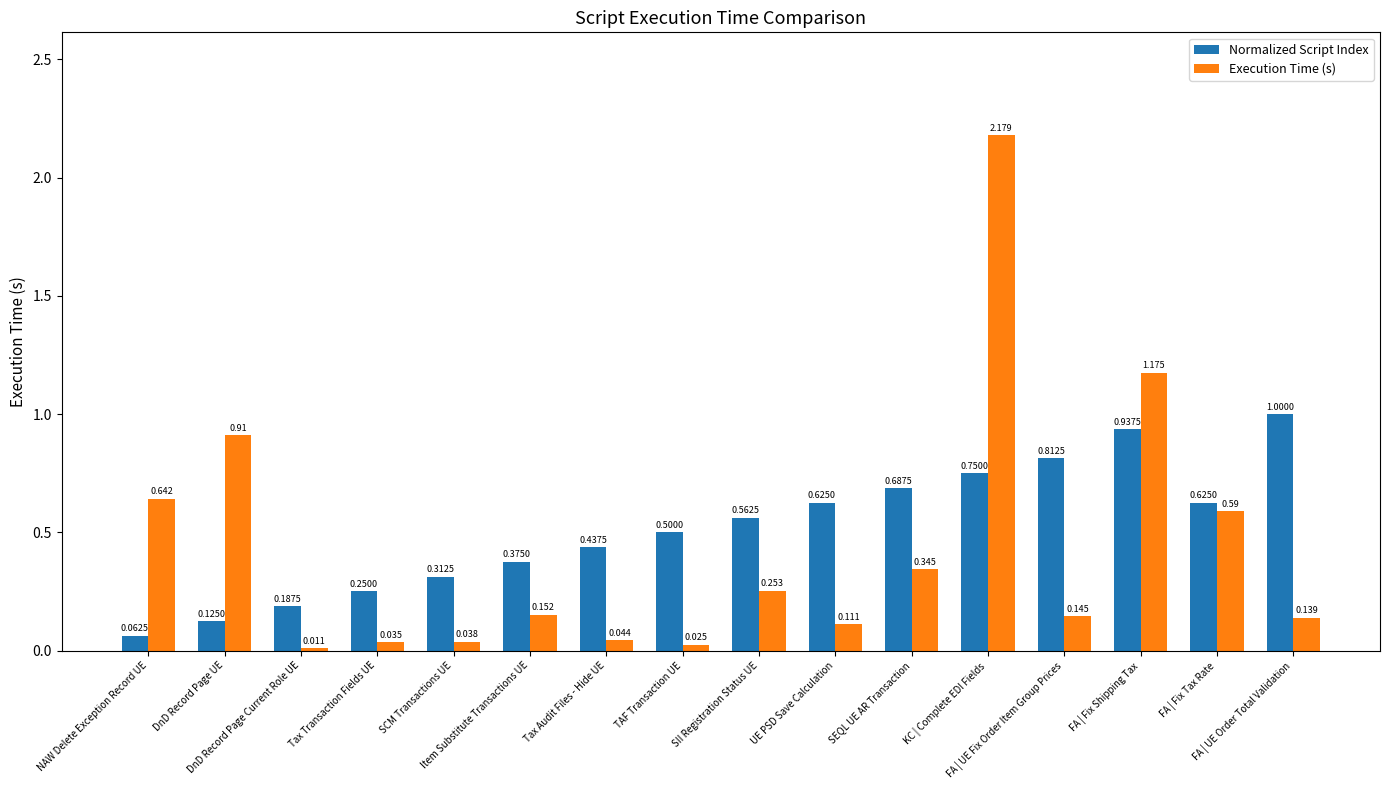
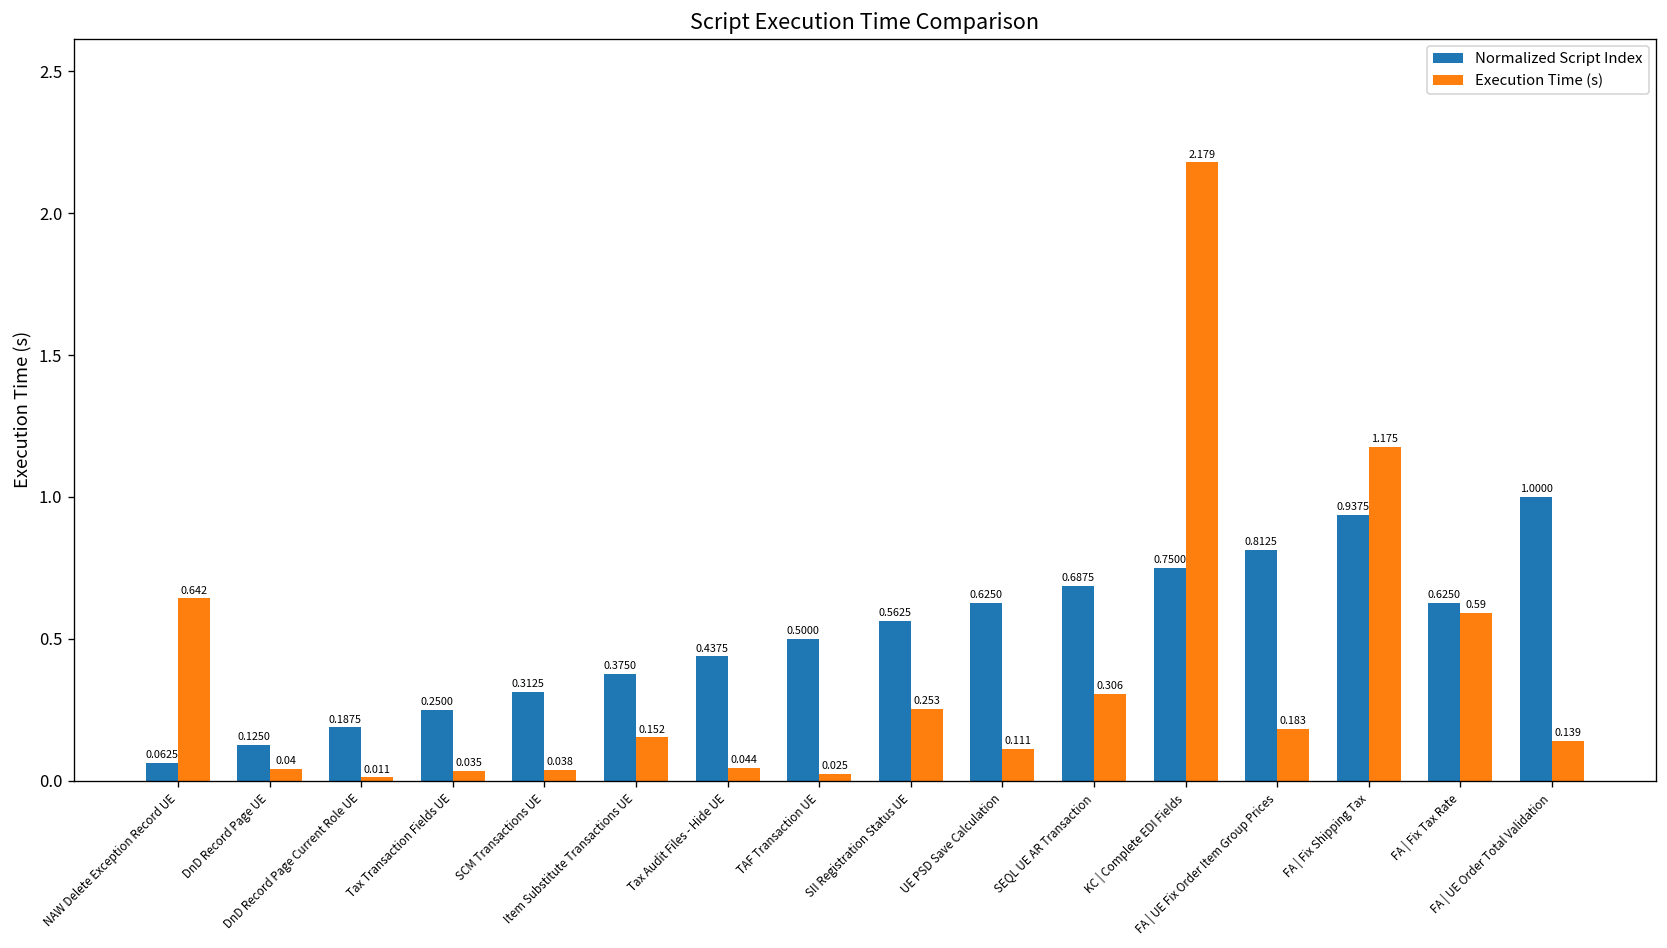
  {
    "Normalized Script Index": {
      "NAW Delete Exception Record UE": 0.0625,
      "DnD Record Page UE": 0.1250,
      "DnD Record Page Current Role UE": 0.1875,
      "Tax Transaction Fields UE": 0.2500,
      "SCM Transactions UE": 0.3125,
      "Item Substitute Transactions UE": 0.3750,
      "Tax Audit Files - Hide UE": 0.4375,
      "TAF Transaction UE": 0.5000,
      "SII Registration Status UE": 0.5625,
      "UE PSD Save Calculation": 0.6250,
      "SEQL UE AR Transaction": 0.6875,
      "KC | Complete EDI Fields": 0.7500,
      "FA | UE Fix Order Item Group Prices": 0.8125,
      "FA | Fix Shipping Tax": 0.9375,
      "FA | Fix Tax Rate": 0.6250,
      "FA | UE Order Total Validation": 1.0000
    },
    "Execution Time (s)": {
      "NAW Delete Exception Record UE": 0.642,
-     "DnD Record Page UE": 0.91,
+     "DnD Record Page UE": 0.04,
      "DnD Record Page Current Role UE": 0.011,
      "Tax Transaction Fields UE": 0.035,
      "SCM Transactions UE": 0.038,
      "Item Substitute Transactions UE": 0.152,
      "Tax Audit Files - Hide UE": 0.044,
      "TAF Transaction UE": 0.025,
      "SII Registration Status UE": 0.253,
      "UE PSD Save Calculation": 0.111,
-     "SEQL UE AR Transaction": 0.345,
+     "SEQL UE AR Transaction": 0.306,
      "KC | Complete EDI Fields": 2.179,
-     "FA | UE Fix Order Item Group Prices": 0.145,
+     "FA | UE Fix Order Item Group Prices": 0.183,
      "FA | Fix Shipping Tax": 1.175,
      "FA | Fix Tax Rate": 0.59,
      "FA | UE Order Total Validation": 0.139
    }
  }
